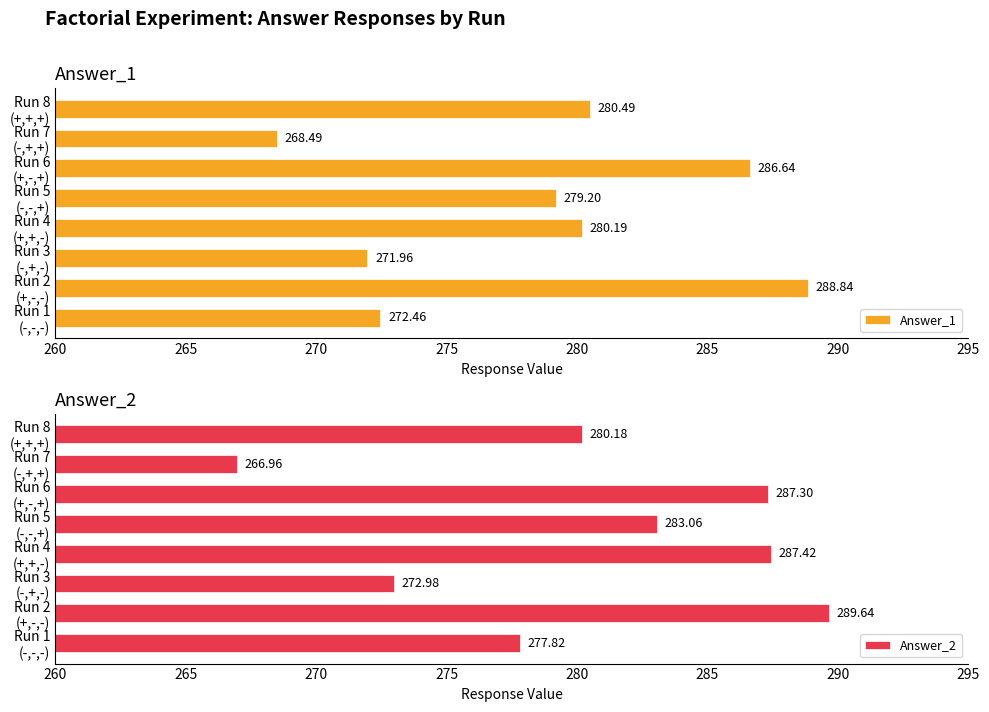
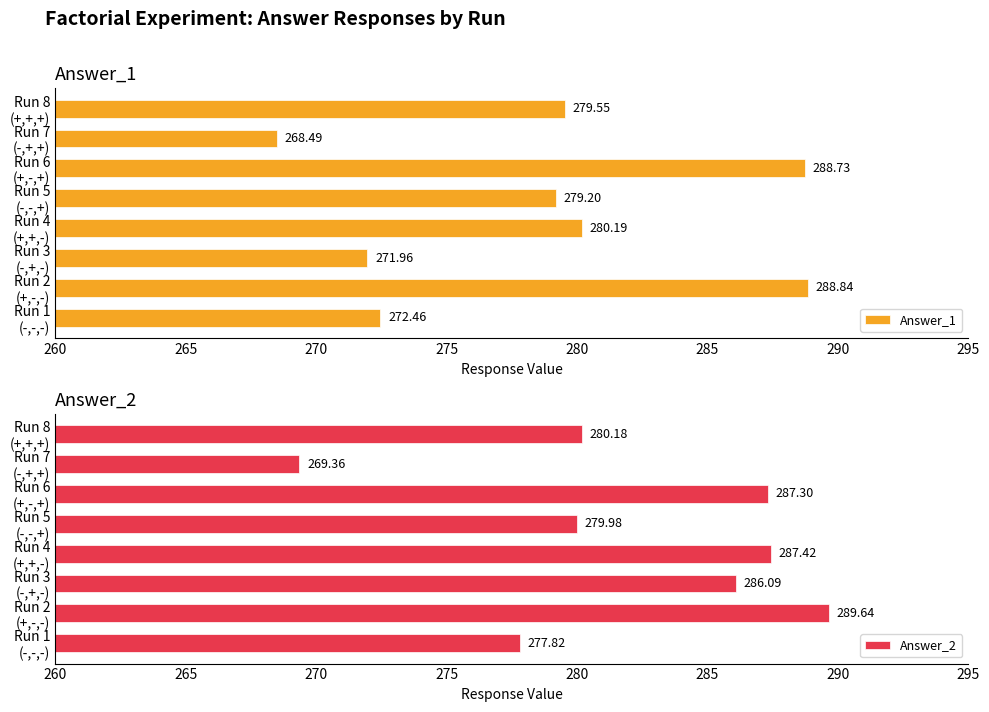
  {
    "Answer_1": {
-     "Run 8 (+,+,+)": 280.49,
+     "Run 8 (+,+,+)": 279.55,
      "Run 7 (-,+,+)": 268.49,
-     "Run 6 (+,-,+)": 286.64,
+     "Run 6 (+,-,+)": 288.73,
      "Run 5 (-,-,+)": 279.20,
      "Run 4 (+,+,-)": 280.19,
      "Run 3 (-,+,-)": 271.96,
      "Run 2 (+,-,-)": 288.84,
      "Run 1 (-,-,-)": 272.46
    },
    "Answer_2": {
      "Run 8 (+,+,+)": 280.18,
-     "Run 7 (-,+,+)": 266.96,
+     "Run 7 (-,+,+)": 269.36,
      "Run 6 (+,-,+)": 287.30,
-     "Run 5 (-,-,+)": 283.06,
+     "Run 5 (-,-,+)": 279.98,
      "Run 4 (+,+,-)": 287.42,
-     "Run 3 (-,+,-)": 272.98,
+     "Run 3 (-,+,-)": 286.09,
      "Run 2 (+,-,-)": 289.64,
      "Run 1 (-,-,-)": 277.82
    }
  }
